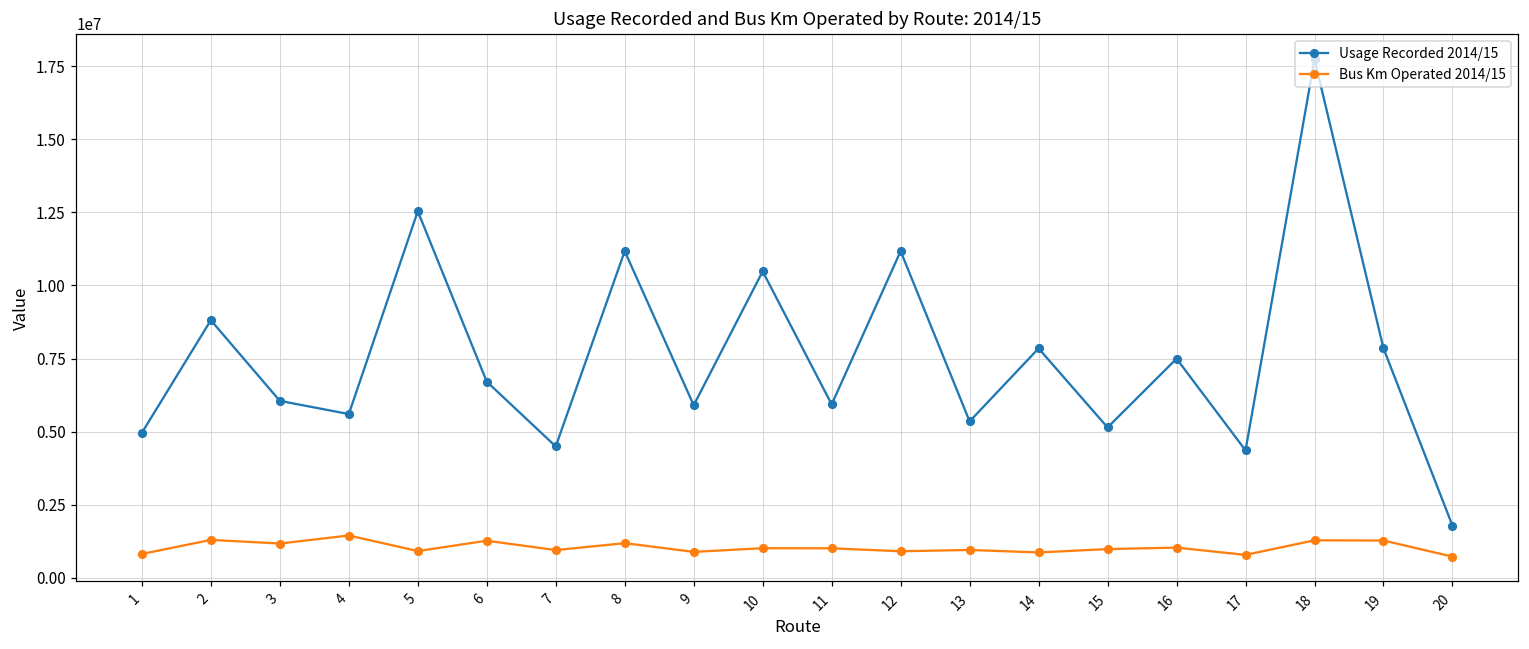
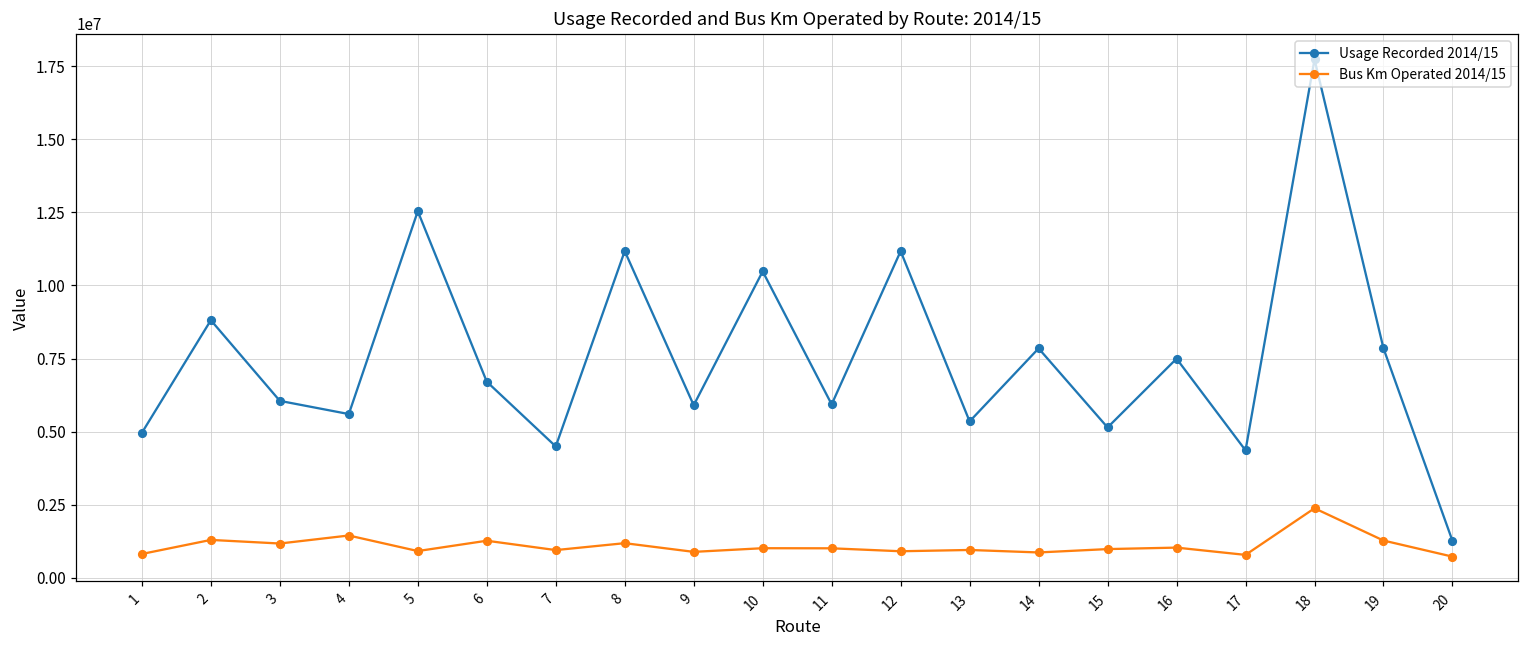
  {
    "Usage Recorded 2014/15": {
      "1": 5000000,
      "2": 8800000,
      "3": 6000000,
      "4": 5600000,
      "5": 12500000,
      "6": 6700000,
      "7": 4500000,
      "8": 11200000,
      "9": 5900000,
      "10": 10500000,
      "11": 5900000,
      "12": 11200000,
      "13": 5300000,
      "14": 7800000,
      "15": 5100000,
      "16": 7500000,
      "17": 4400000,
      "19": 7800000,
-     "20": 1800000
+     "20": 1300000
    },
    "Bus Km Operated 2014/15": {
      "1": 800000,
      "2": 1300000,
      "3": 1200000,
      "4": 1400000,
      "5": 900000,
      "6": 1300000,
      "7": 900000,
      "8": 1200000,
      "9": 900000,
      "10": 1000000,
      "11": 1000000,
      "12": 900000,
      "13": 900000,
      "14": 900000,
      "15": 1000000,
      "16": 1000000,
      "17": 800000,
-     "18": 1300000,
+     "18": 2400000,
      "19": 1300000,
      "20": 700000
    }
  }
